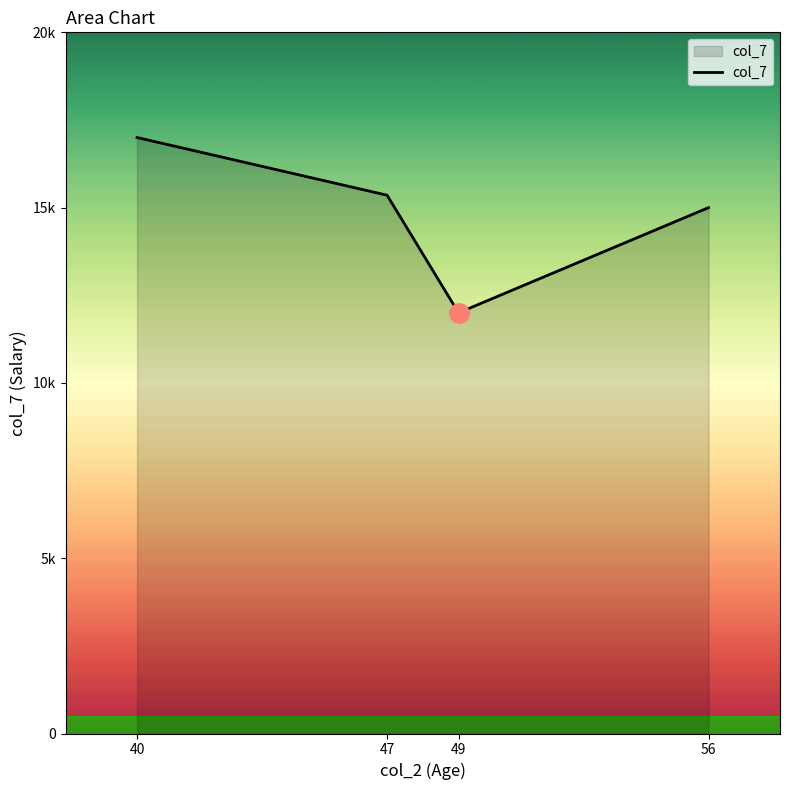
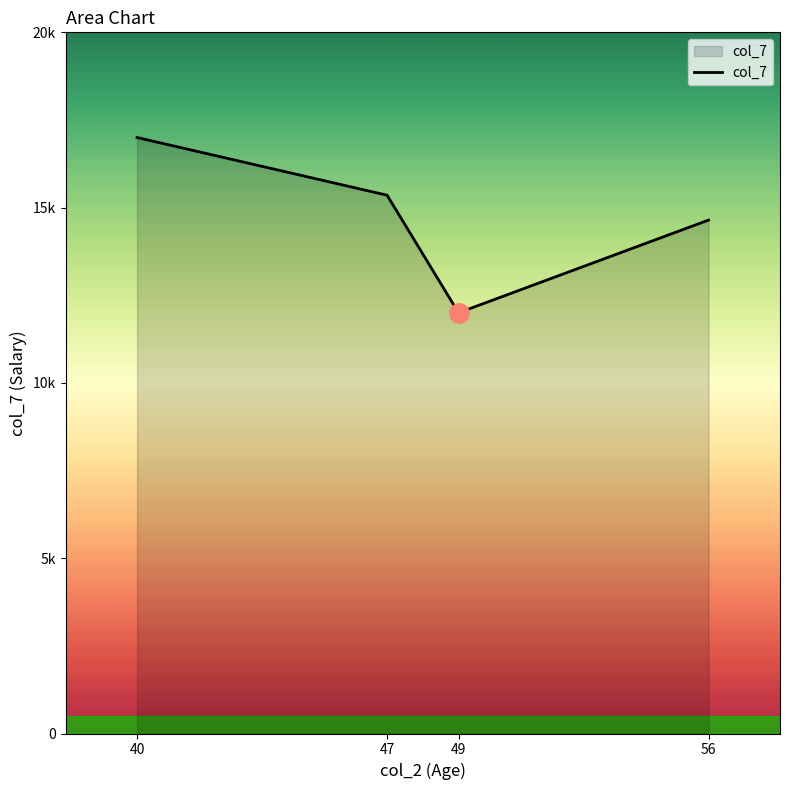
  {
    "col_7": {
      "40": 17000,
      "47": 15400,
-     "56": 15000
+     "56": 14600
    }
  }
